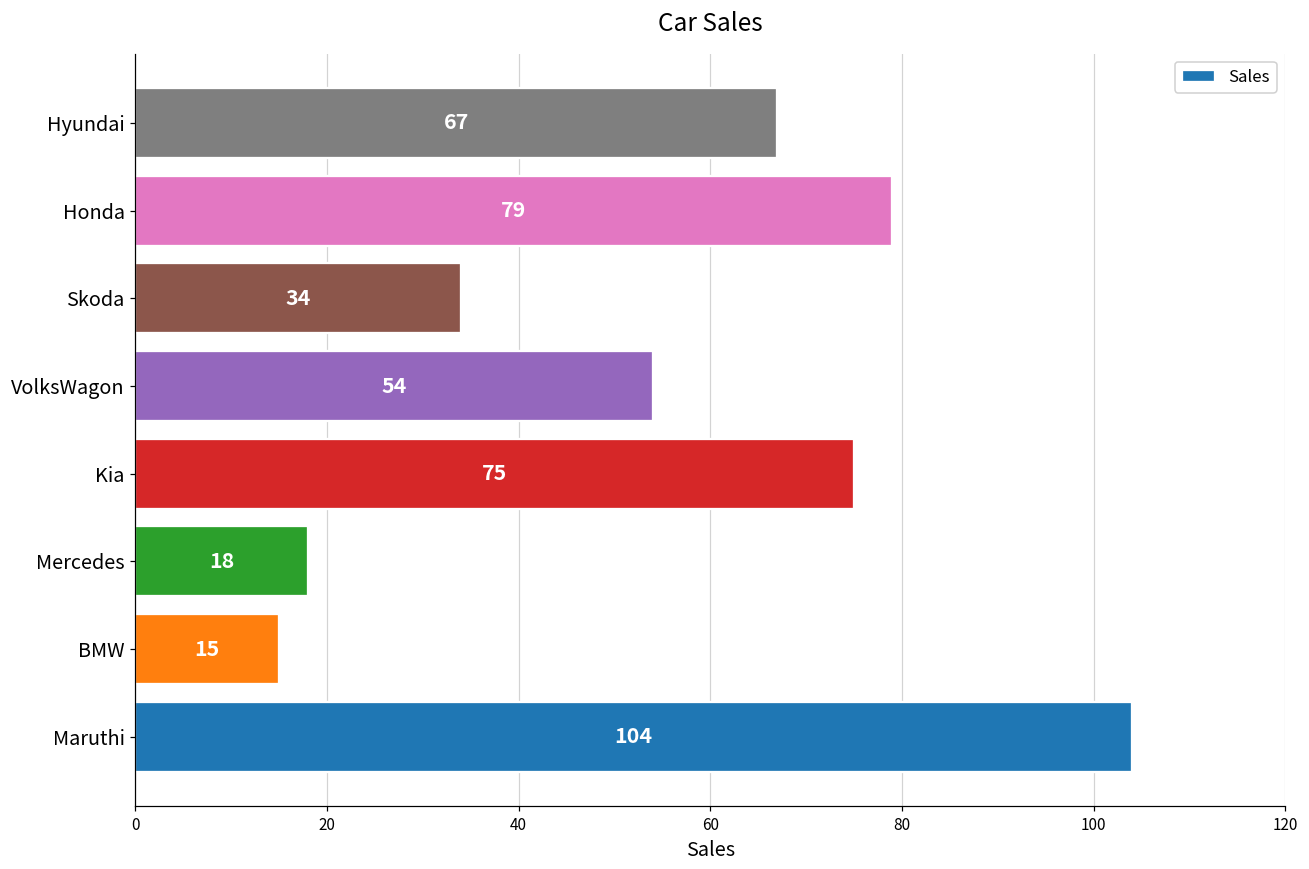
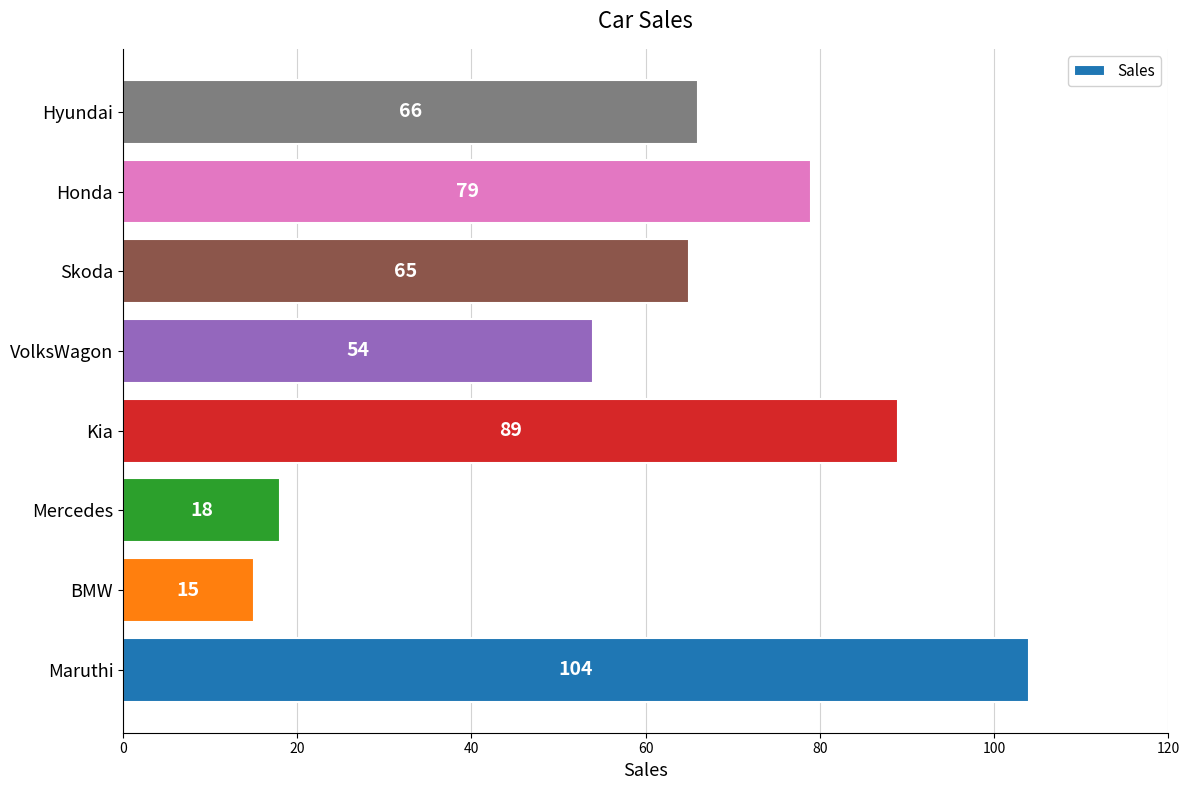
  {
-   "Hyundai": 67,
+   "Hyundai": 66,
    "Honda": 79,
-   "Skoda": 34,
+   "Skoda": 65,
    "VolksWagon": 54,
-   "Kia": 75,
+   "Kia": 89,
    "Mercedes": 18,
    "BMW": 15,
    "Maruthi": 104
  }
